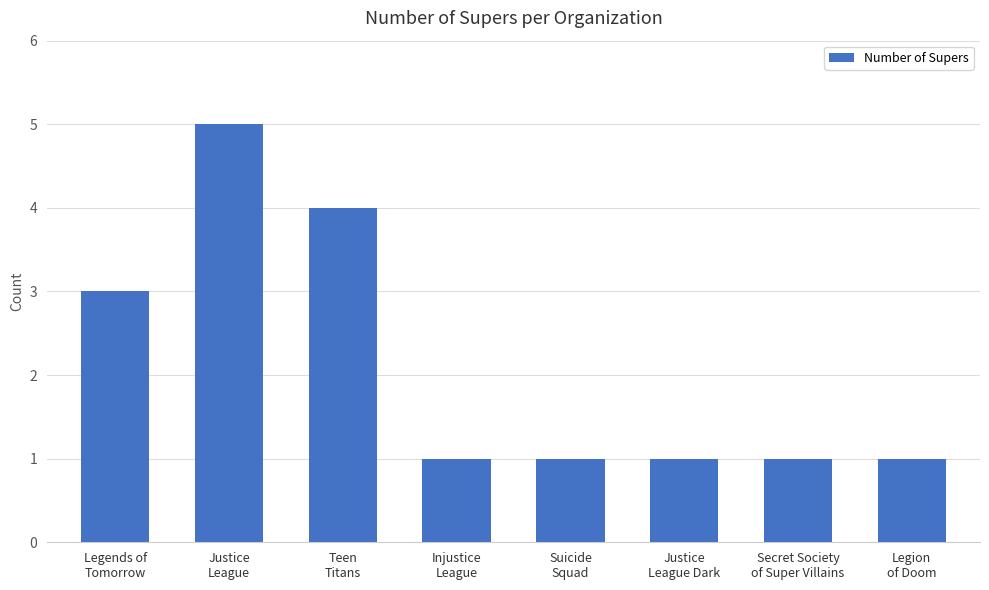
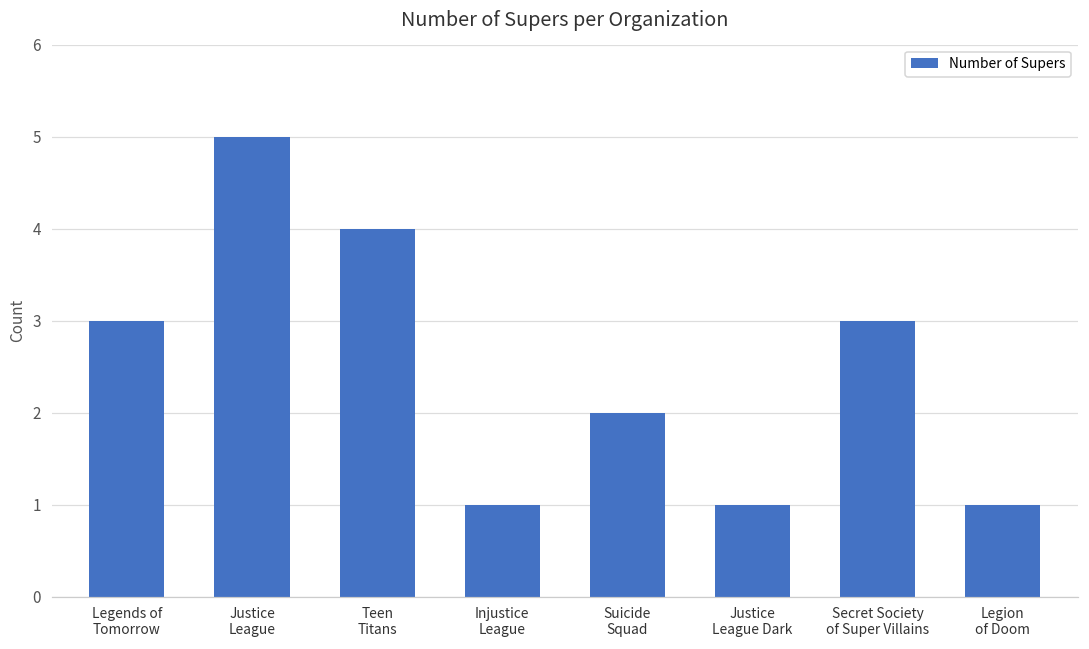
  {
    "Legends of Tomorrow": 3,
    "Justice League": 5,
    "Teen Titans": 4,
    "Injustice League": 1,
-   "Suicide Squad": 1,
+   "Suicide Squad": 2,
    "Justice League Dark": 1,
-   "Secret Society of Super Villains": 1,
+   "Secret Society of Super Villains": 3,
    "Legion of Doom": 1
  }
